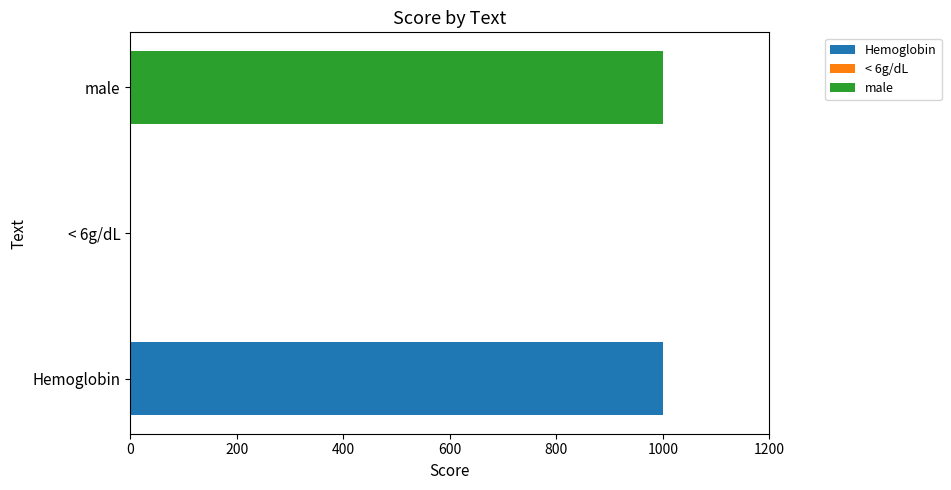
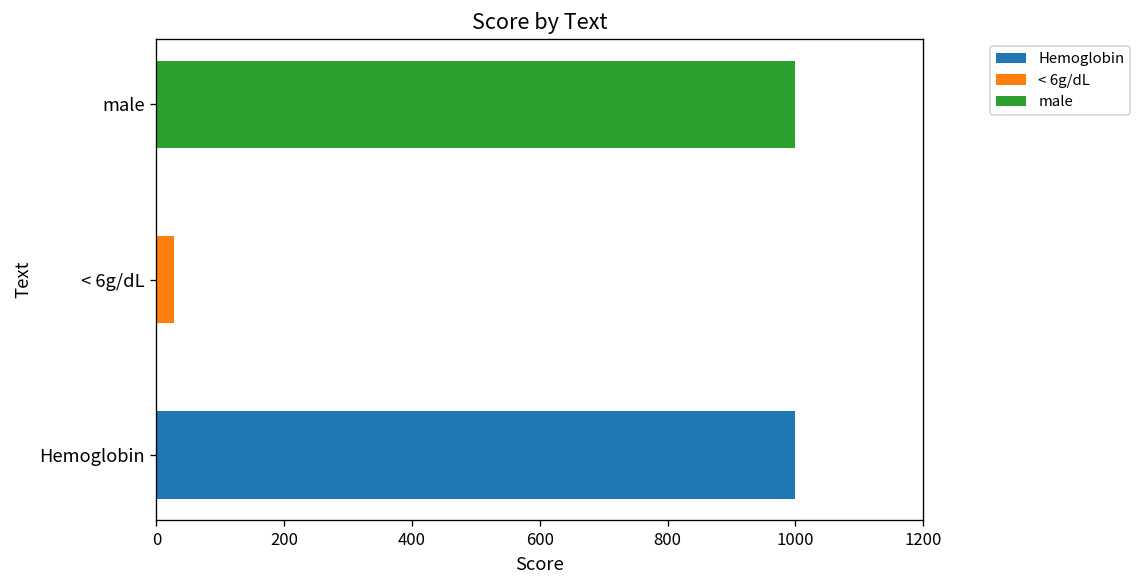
  {
    "male": 1000,
-   "< 6g/dL": 0,
+   "< 6g/dL": 30,
    "Hemoglobin": 1000
  }
